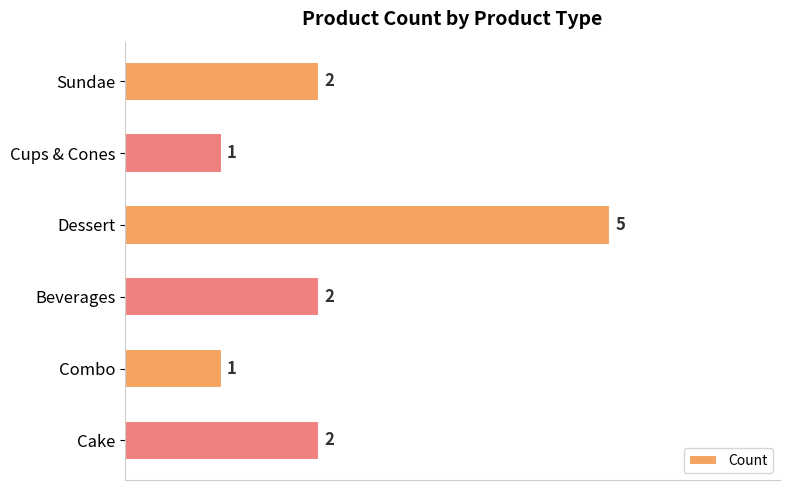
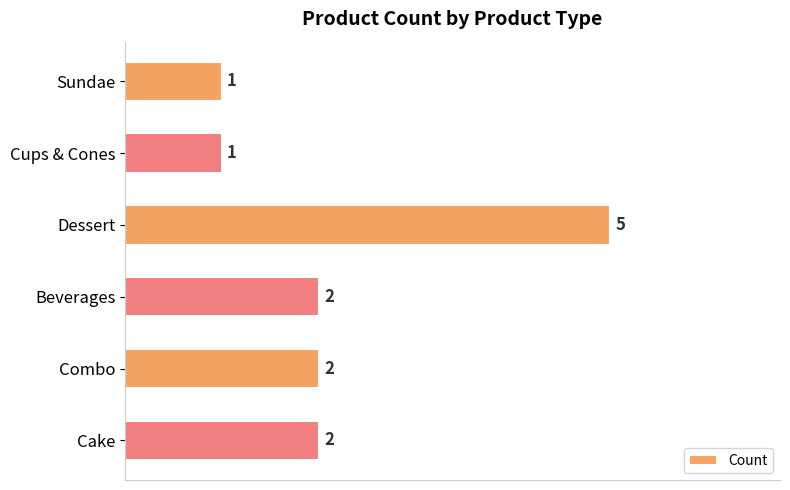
  {
-   "Sundae": 2,
+   "Sundae": 1,
    "Cups & Cones": 1,
    "Dessert": 5,
    "Beverages": 2,
-   "Combo": 1,
+   "Combo": 2,
    "Cake": 2
  }
